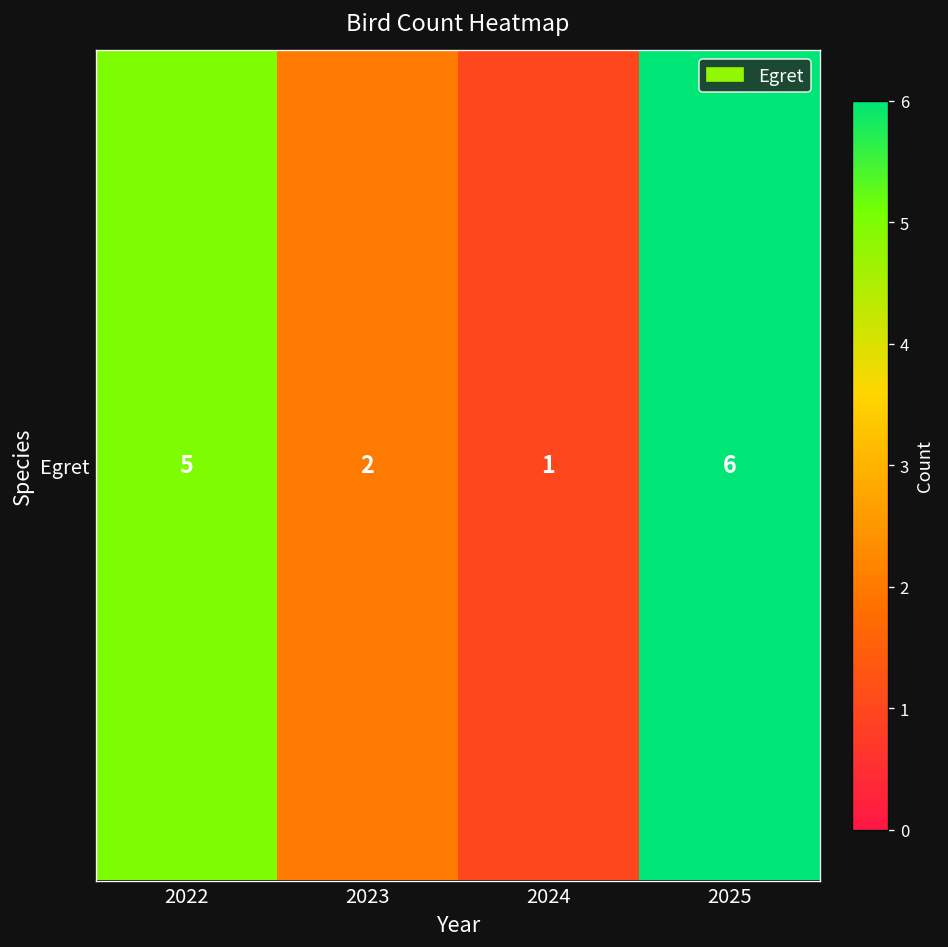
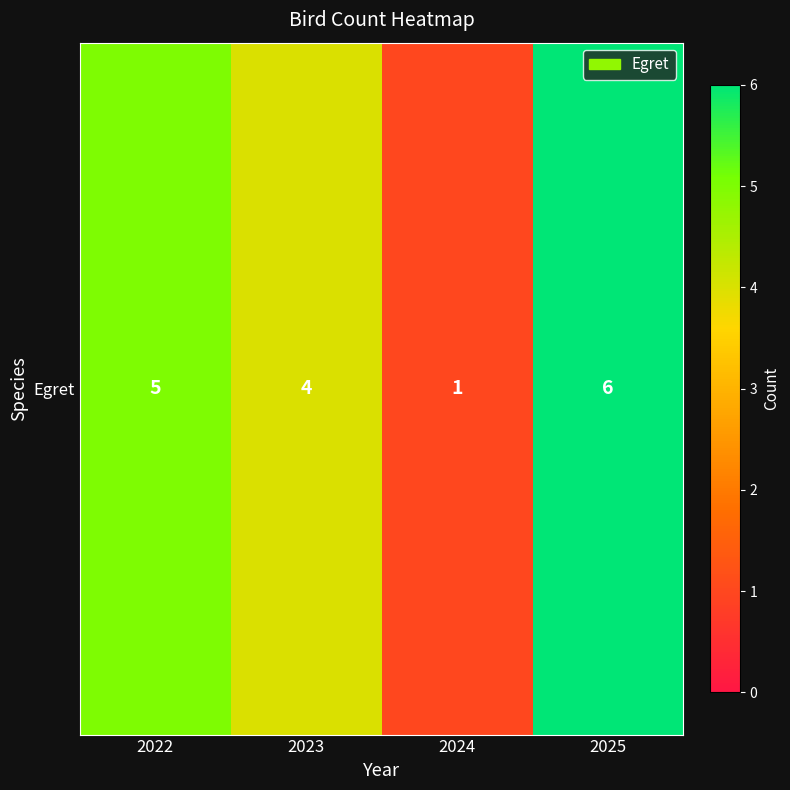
  {
    "Egret": {
      "2022": 5,
-     "2023": 2,
+     "2023": 4,
      "2024": 1,
      "2025": 6
    }
  }
